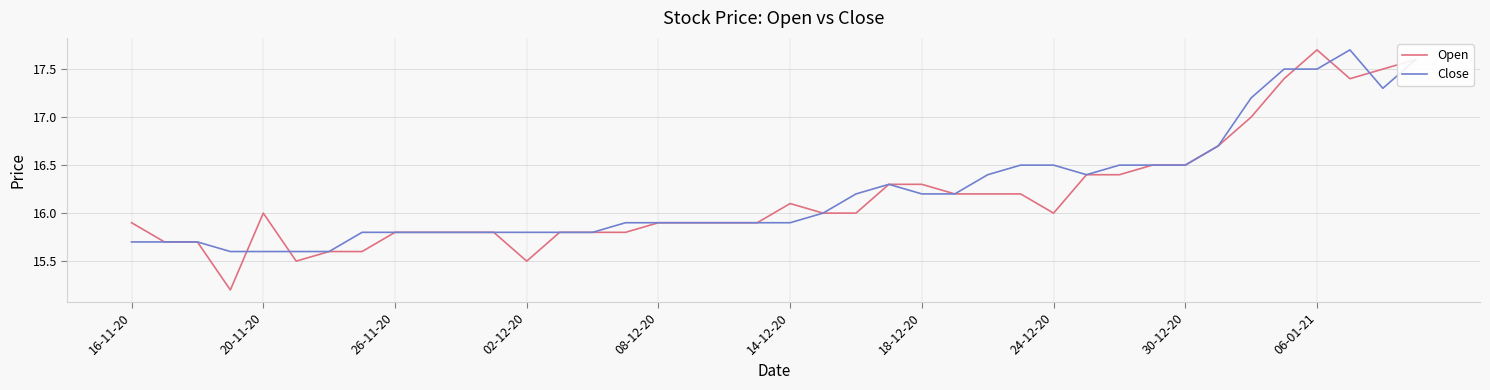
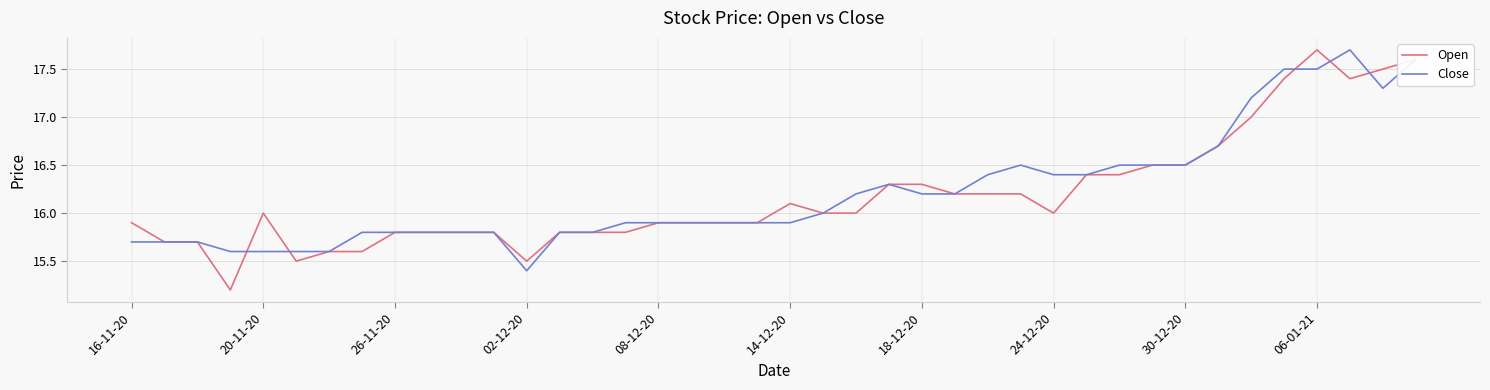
  {
    "Open": {
      "16-11-20": 15.9,
      "20-11-20": 16.0,
      "02-12-20": 15.5,
      "14-12-20": 16.1,
      "18-12-20": 16.3,
      "24-12-20": 16.0,
      "06-01-21": 17.7
    },
    "Close": {
      "16-11-20": 15.7,
      "20-11-20": 15.6,
-     "02-12-20": 15.8,
+     "02-12-20": 15.4,
      "14-12-20": 15.9,
      "18-12-20": 16.2,
-     "24-12-20": 16.5,
+     "24-12-20": 16.4,
      "06-01-21": 17.5
    }
  }
